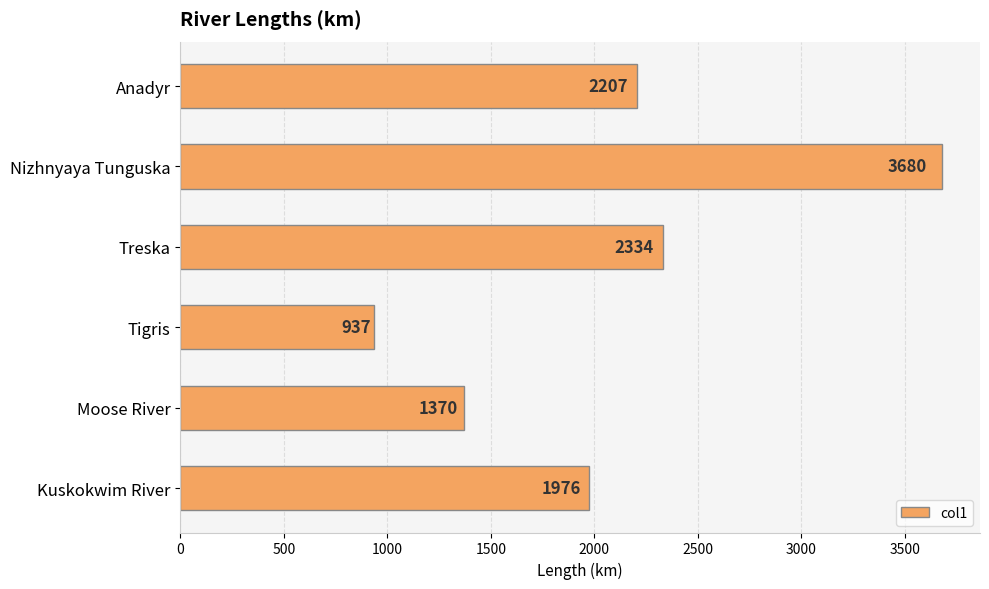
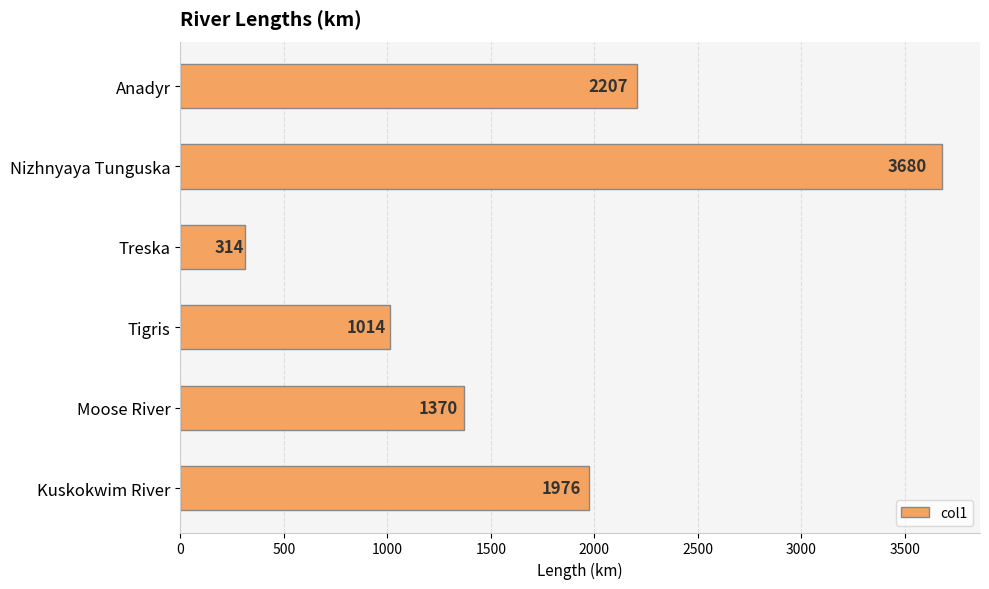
  {
    "Anadyr": 2207,
    "Nizhnyaya Tunguska": 3680,
-   "Treska": 2334,
-   "Tigris": 937,
+   "Treska": 314,
+   "Tigris": 1014,
    "Moose River": 1370,
    "Kuskokwim River": 1976
  }
